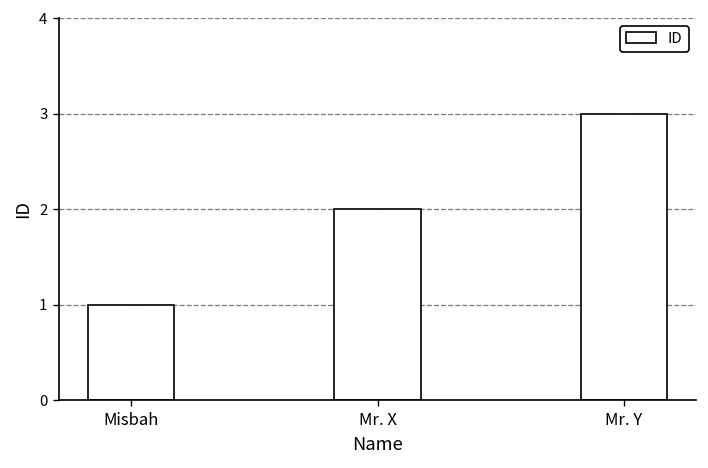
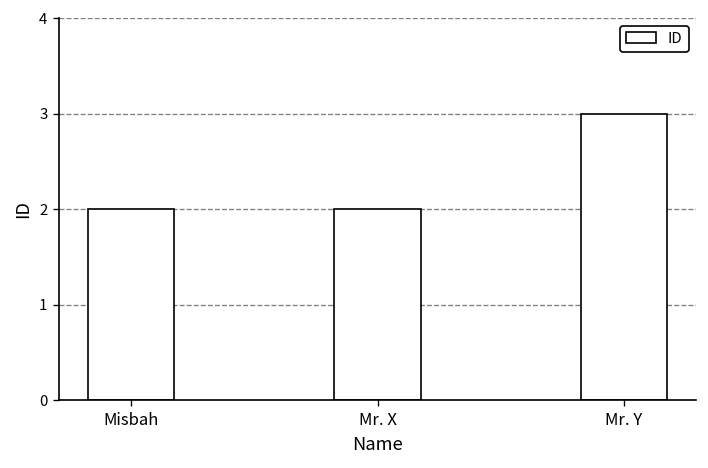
  {
-   "Misbah": 1,
+   "Misbah": 2,
    "Mr. X": 2,
    "Mr. Y": 3
  }
